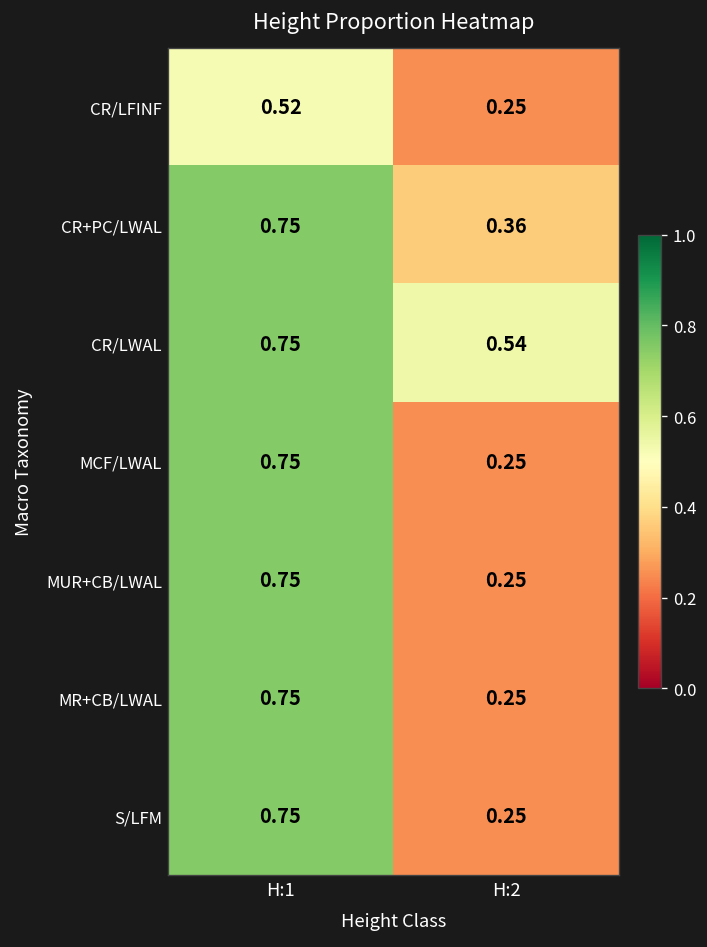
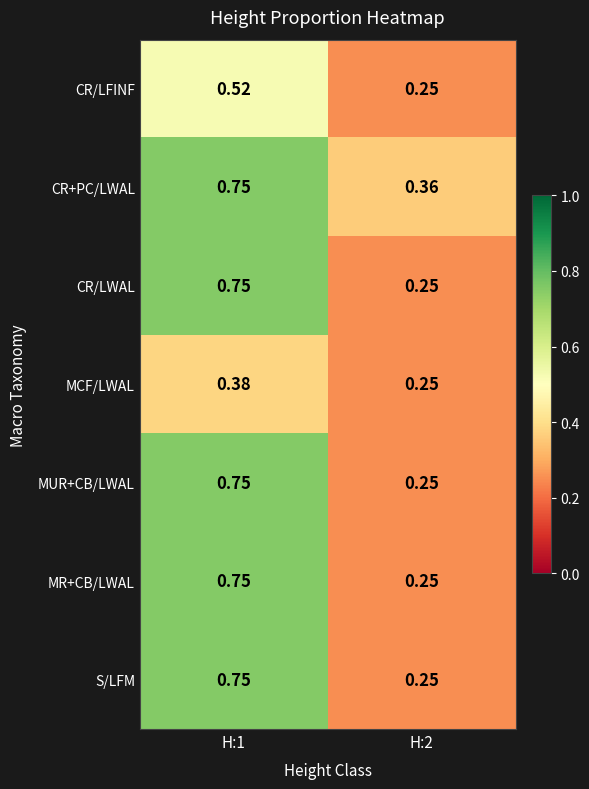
  {
    "CR/LFINF": {
      "H:1": 0.52,
      "H:2": 0.25
    },
    "CR+PC/LWAL": {
      "H:1": 0.75,
      "H:2": 0.36
    },
    "CR/LWAL": {
      "H:1": 0.75,
-     "H:2": 0.54
+     "H:2": 0.25
    },
    "MCF/LWAL": {
-     "H:1": 0.75,
+     "H:1": 0.38,
      "H:2": 0.25
    },
    "MUR+CB/LWAL": {
      "H:1": 0.75,
      "H:2": 0.25
    },
    "MR+CB/LWAL": {
      "H:1": 0.75,
      "H:2": 0.25
    },
    "S/LFM": {
      "H:1": 0.75,
      "H:2": 0.25
    }
  }
